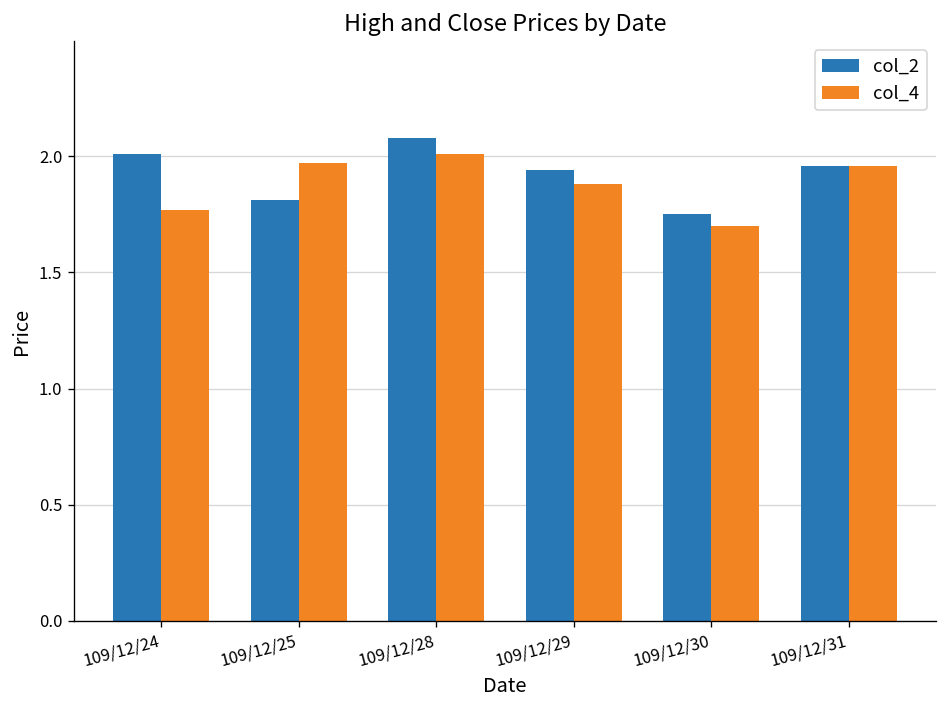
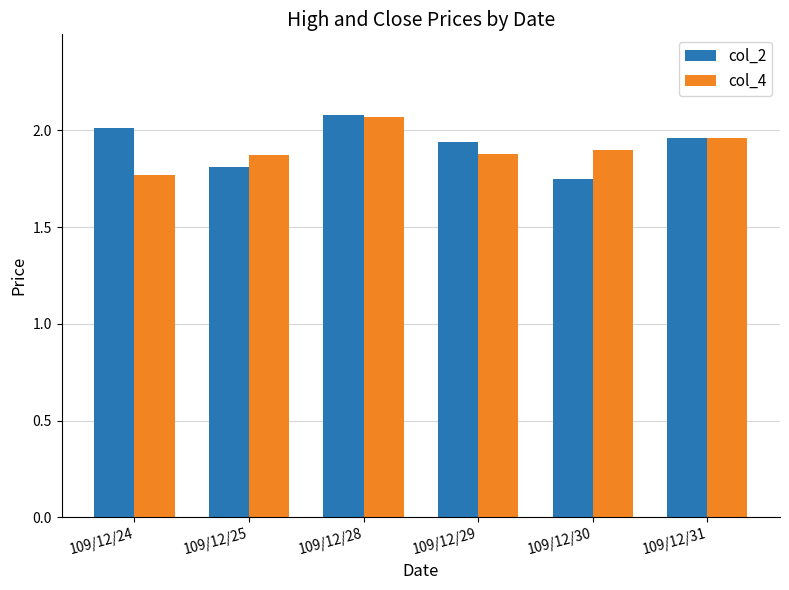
  {
    "col_2": {
      "109/12/24": 2.01,
      "109/12/25": 1.81,
      "109/12/28": 2.08,
      "109/12/29": 1.94,
      "109/12/30": 1.75,
      "109/12/31": 1.96
    },
    "col_4": {
      "109/12/24": 1.77,
-     "109/12/25": 1.97,
-     "109/12/28": 2.01,
+     "109/12/25": 1.87,
+     "109/12/28": 2.07,
      "109/12/29": 1.88,
-     "109/12/30": 1.7,
+     "109/12/30": 1.9,
      "109/12/31": 1.96
    }
  }
